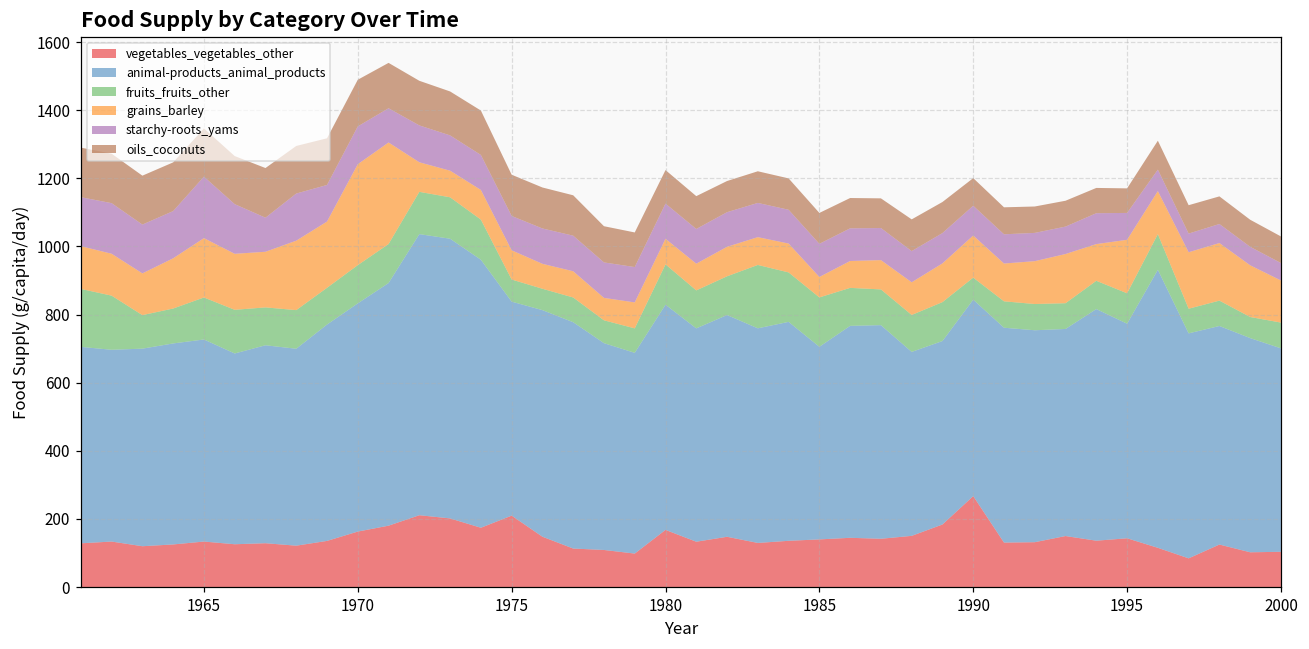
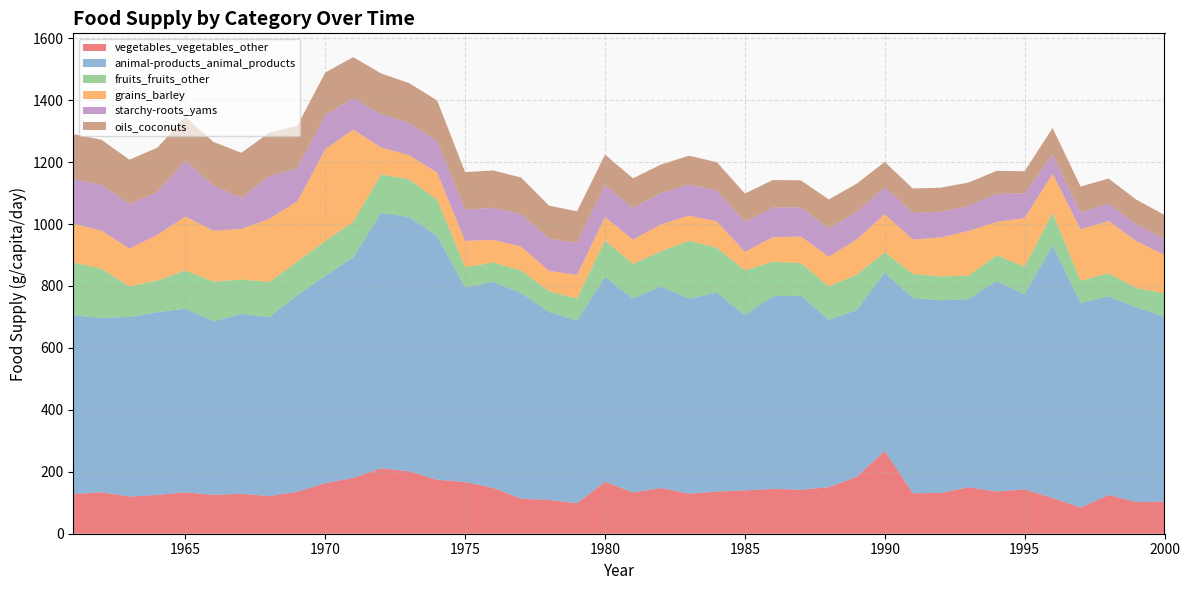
  {
    "vegetables_vegetables_other": {
      "1970": 160,
-     "1975": 210,
+     "1975": 170,
      "1980": 170,
      "1990": 270,
      "1995": 140,
      "2000": 100
    }
  }
